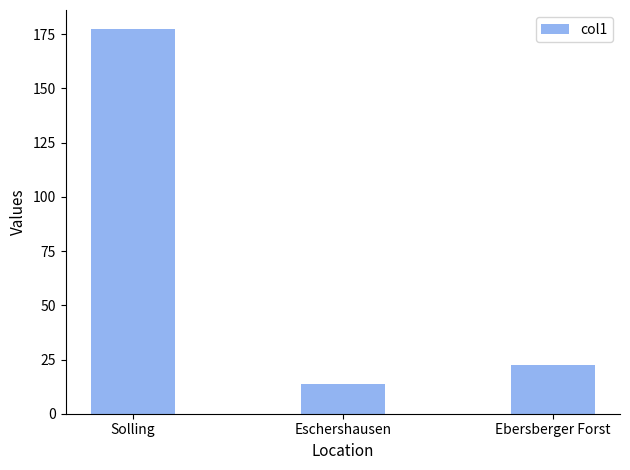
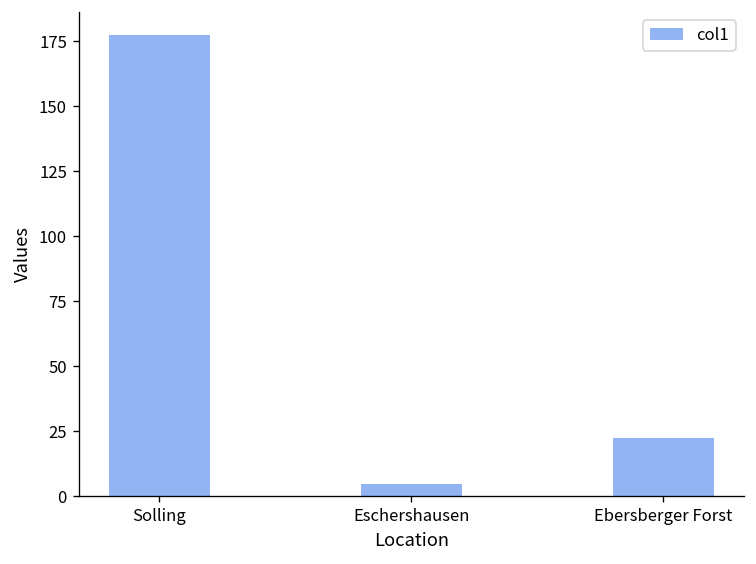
  {
    "Solling": 177,
-   "Eschershausen": 14,
+   "Eschershausen": 5,
    "Ebersberger Forst": 23
  }
